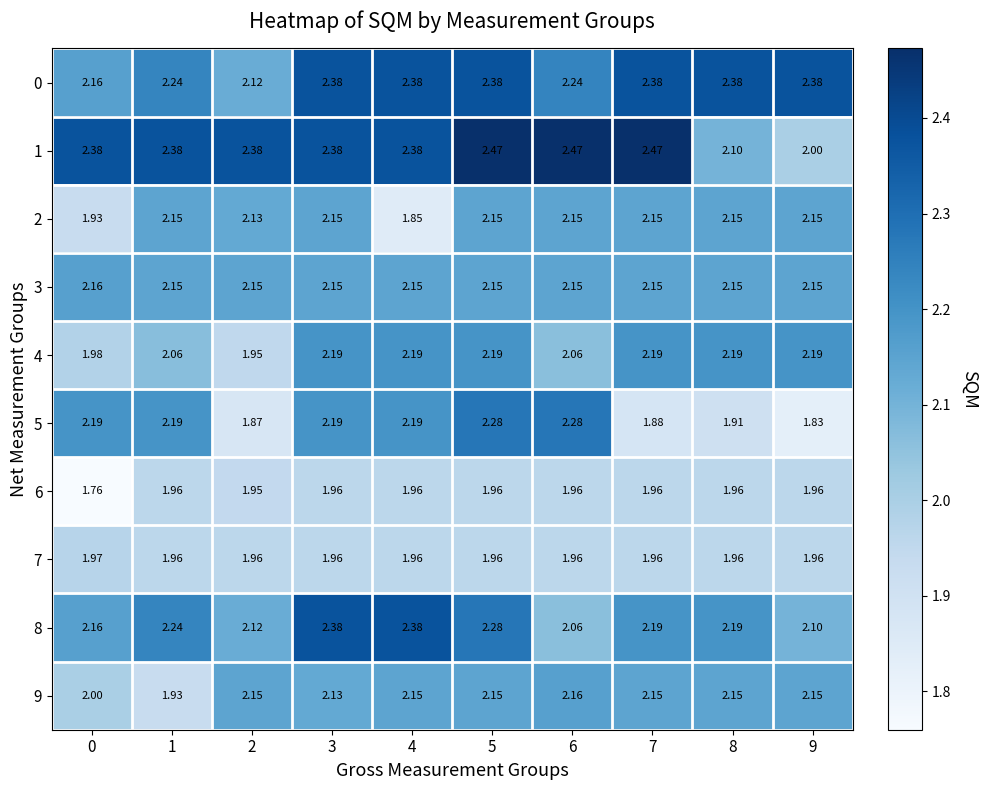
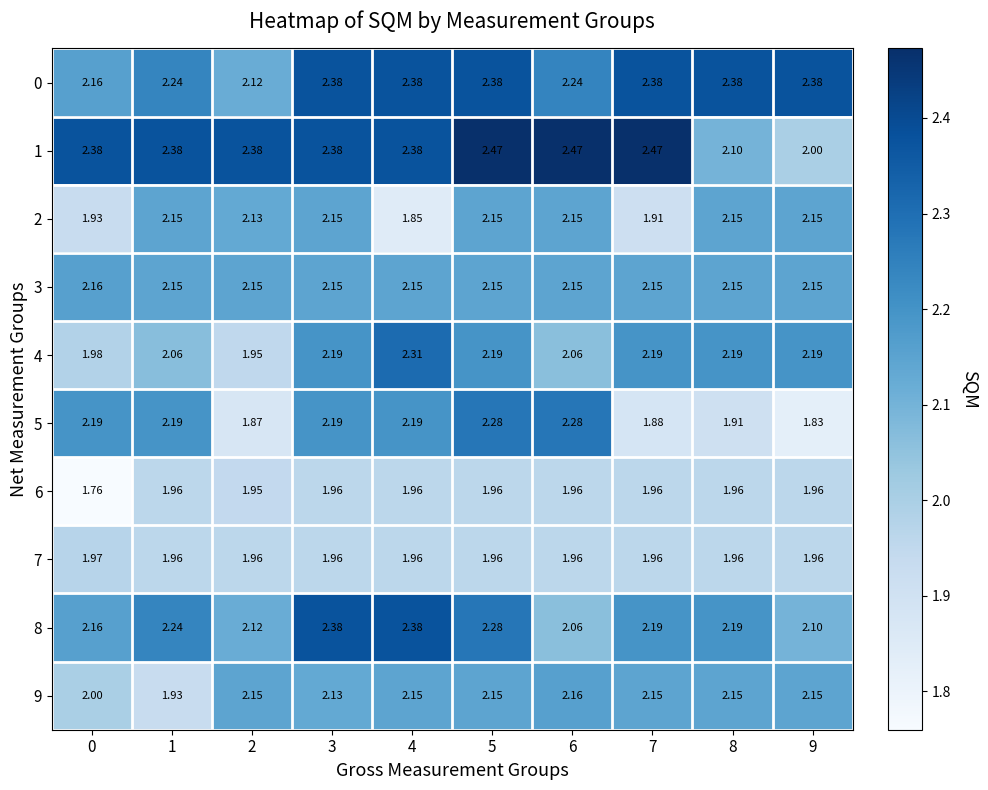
  {
    "0": {
      "0": 2.16,
      "1": 2.24,
      "2": 2.12,
      "3": 2.38,
      "4": 2.38,
      "5": 2.38,
      "6": 2.24,
      "7": 2.38,
      "8": 2.38,
      "9": 2.38
    },
    "1": {
      "0": 2.38,
      "1": 2.38,
      "2": 2.38,
      "3": 2.38,
      "4": 2.38,
      "5": 2.47,
      "6": 2.47,
      "7": 2.47,
      "8": 2.10,
      "9": 2.00
    },
    "2": {
      "0": 1.93,
      "1": 2.15,
      "2": 2.13,
      "3": 2.15,
      "4": 1.85,
      "5": 2.15,
      "6": 2.15,
-     "7": 2.15,
+     "7": 1.91,
      "8": 2.15,
      "9": 2.15
    },
    "3": {
      "0": 2.16,
      "1": 2.15,
      "2": 2.15,
      "3": 2.15,
      "4": 2.15,
      "5": 2.15,
      "6": 2.15,
      "7": 2.15,
      "8": 2.15,
      "9": 2.15
    },
    "4": {
      "0": 1.98,
      "1": 2.06,
      "2": 1.95,
      "3": 2.19,
-     "4": 2.19,
+     "4": 2.31,
      "5": 2.19,
      "6": 2.06,
      "7": 2.19,
      "8": 2.19,
      "9": 2.19
    },
    "5": {
      "0": 2.19,
      "1": 2.19,
      "2": 1.87,
      "3": 2.19,
      "4": 2.19,
      "5": 2.28,
      "6": 2.28,
      "7": 1.88,
      "8": 1.91,
      "9": 1.83
    },
    "6": {
      "0": 1.76,
      "1": 1.96,
      "2": 1.95,
      "3": 1.96,
      "4": 1.96,
      "5": 1.96,
      "6": 1.96,
      "7": 1.96,
      "8": 1.96,
      "9": 1.96
    },
    "7": {
      "0": 1.97,
      "1": 1.96,
      "2": 1.96,
      "3": 1.96,
      "4": 1.96,
      "5": 1.96,
      "6": 1.96,
      "7": 1.96,
      "8": 1.96,
      "9": 1.96
    },
    "8": {
      "0": 2.16,
      "1": 2.24,
      "2": 2.12,
      "3": 2.38,
      "4": 2.38,
      "5": 2.28,
      "6": 2.06,
      "7": 2.19,
      "8": 2.19,
      "9": 2.10
    },
    "9": {
      "0": 2.00,
      "1": 1.93,
      "2": 2.15,
      "3": 2.13,
      "4": 2.15,
      "5": 2.15,
      "6": 2.16,
      "7": 2.15,
      "8": 2.15,
      "9": 2.15
    }
  }
